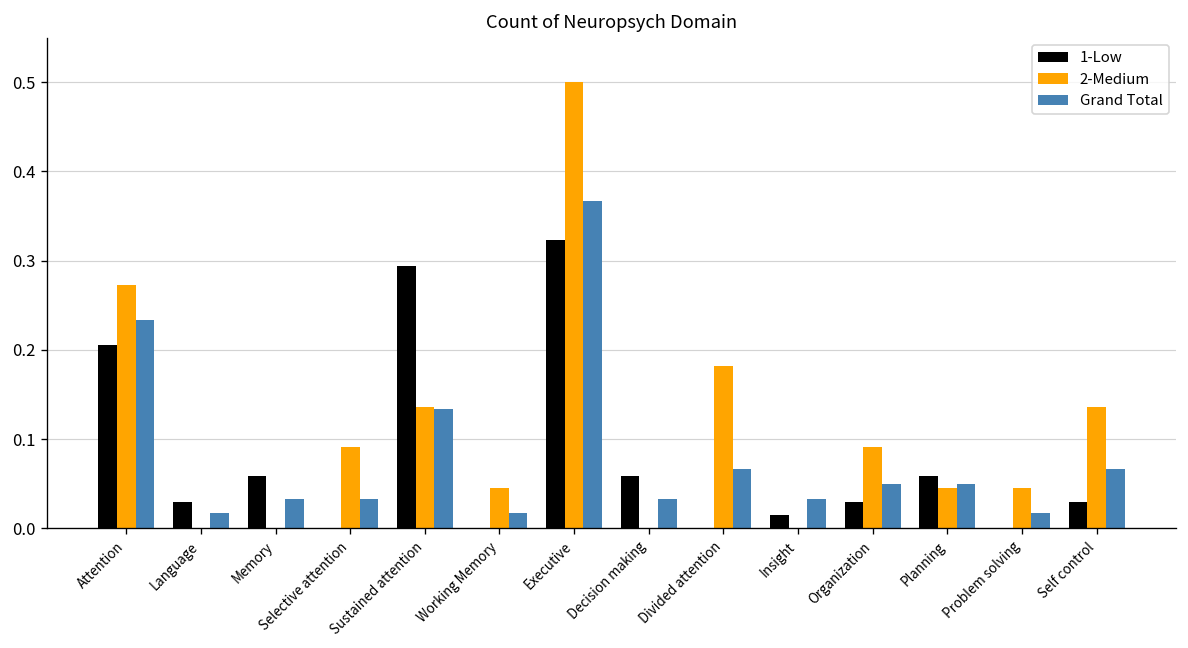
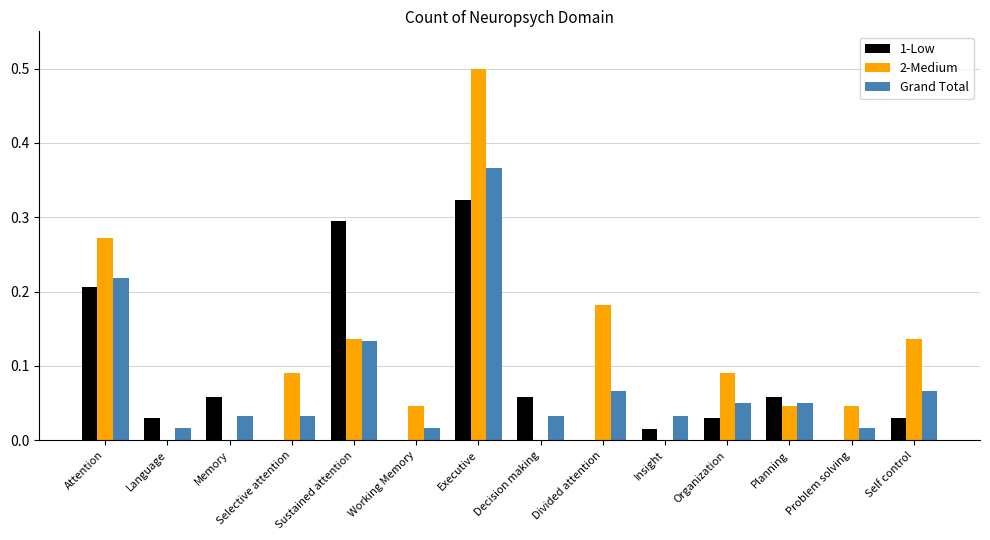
  {
    "1-Low": {
      "Attention": 0.21,
      "Language": 0.03,
      "Memory": 0.06,
      "Selective attention": 0.00,
      "Sustained attention": 0.29,
      "Working Memory": 0.00,
      "Executive": 0.32,
      "Decision making": 0.06,
      "Divided attention": 0.00,
      "Insight": 0.02,
      "Organization": 0.03,
      "Planning": 0.06,
      "Problem solving": 0.00,
      "Self control": 0.03
    },
    "2-Medium": {
      "Attention": 0.27,
      "Language": 0.00,
      "Memory": 0.00,
      "Selective attention": 0.09,
      "Sustained attention": 0.14,
      "Working Memory": 0.05,
      "Executive": 0.50,
      "Decision making": 0.00,
      "Divided attention": 0.18,
      "Insight": 0.00,
      "Organization": 0.09,
      "Planning": 0.05,
      "Problem solving": 0.05,
      "Self control": 0.14
    },
    "Grand Total": {
-     "Attention": 0.23,
+     "Attention": 0.22,
      "Language": 0.02,
      "Memory": 0.03,
      "Selective attention": 0.03,
      "Sustained attention": 0.13,
      "Working Memory": 0.02,
      "Executive": 0.37,
      "Decision making": 0.03,
      "Divided attention": 0.07,
      "Insight": 0.03,
      "Organization": 0.05,
      "Planning": 0.05,
      "Problem solving": 0.02,
      "Self control": 0.07
    }
  }
